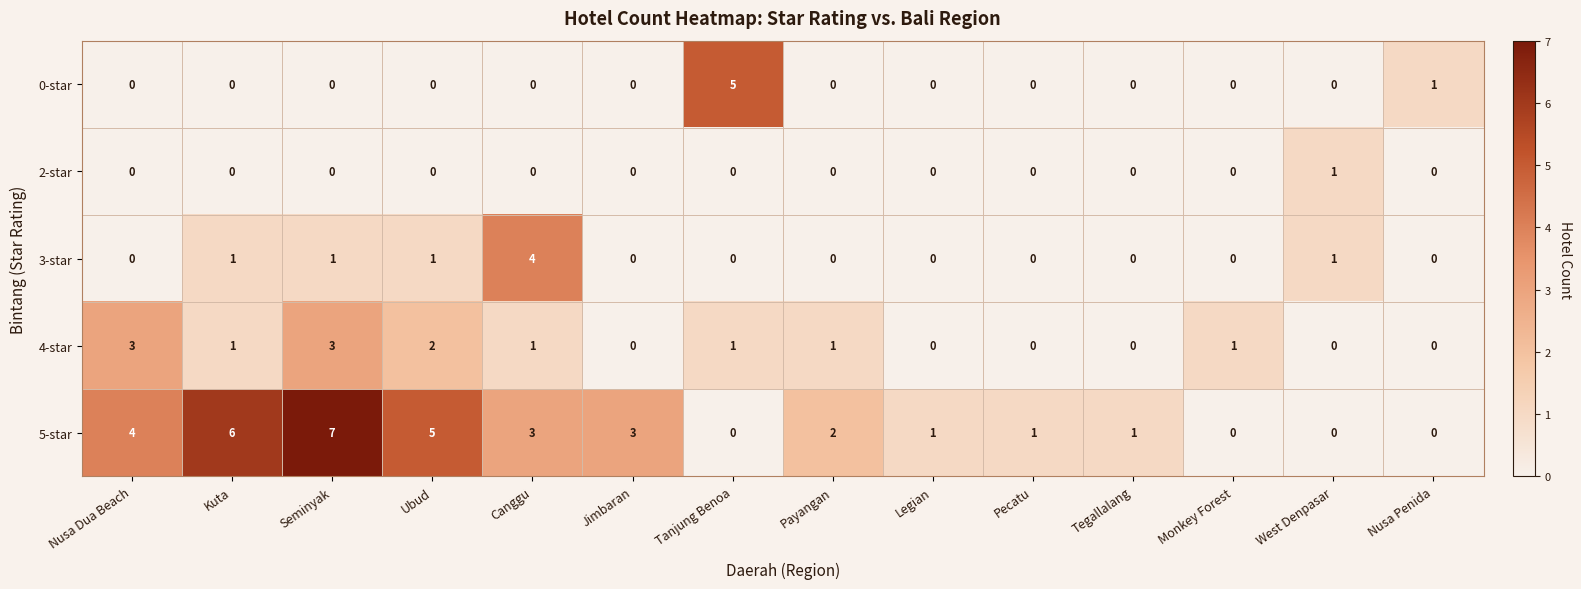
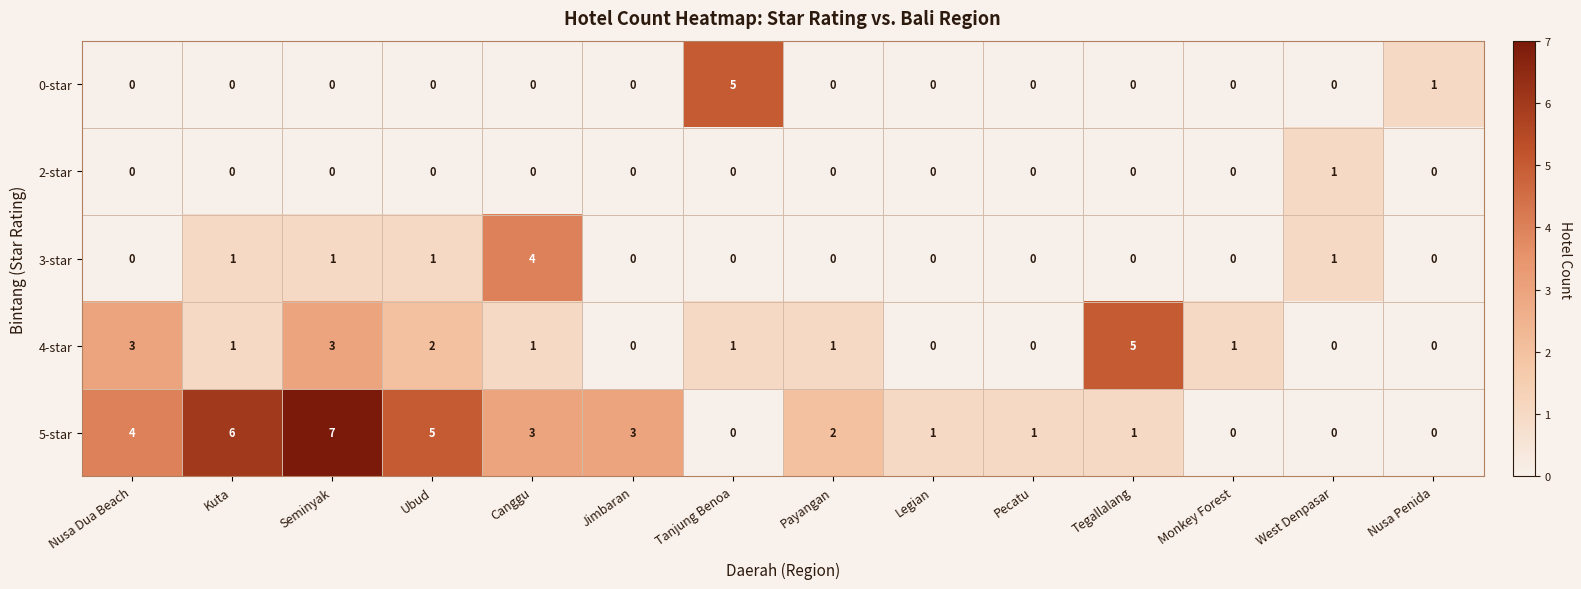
  {
    "0-star": {
      "Nusa Dua Beach": 0,
      "Kuta": 0,
      "Seminyak": 0,
      "Ubud": 0,
      "Canggu": 0,
      "Jimbaran": 0,
      "Tanjung Benoa": 5,
      "Payangan": 0,
      "Legian": 0,
      "Pecatu": 0,
      "Tegallalang": 0,
      "Monkey Forest": 0,
      "West Denpasar": 0,
      "Nusa Penida": 1
    },
    "2-star": {
      "Nusa Dua Beach": 0,
      "Kuta": 0,
      "Seminyak": 0,
      "Ubud": 0,
      "Canggu": 0,
      "Jimbaran": 0,
      "Tanjung Benoa": 0,
      "Payangan": 0,
      "Legian": 0,
      "Pecatu": 0,
      "Tegallalang": 0,
      "Monkey Forest": 0,
      "West Denpasar": 1,
      "Nusa Penida": 0
    },
    "3-star": {
      "Nusa Dua Beach": 0,
      "Kuta": 1,
      "Seminyak": 1,
      "Ubud": 1,
      "Canggu": 4,
      "Jimbaran": 0,
      "Tanjung Benoa": 0,
      "Payangan": 0,
      "Legian": 0,
      "Pecatu": 0,
      "Tegallalang": 0,
      "Monkey Forest": 0,
      "West Denpasar": 1,
      "Nusa Penida": 0
    },
    "4-star": {
      "Nusa Dua Beach": 3,
      "Kuta": 1,
      "Seminyak": 3,
      "Ubud": 2,
      "Canggu": 1,
      "Jimbaran": 0,
      "Tanjung Benoa": 1,
      "Payangan": 1,
      "Legian": 0,
      "Pecatu": 0,
-     "Tegallalang": 0,
+     "Tegallalang": 5,
      "Monkey Forest": 1,
      "West Denpasar": 0,
      "Nusa Penida": 0
    },
    "5-star": {
      "Nusa Dua Beach": 4,
      "Kuta": 6,
      "Seminyak": 7,
      "Ubud": 5,
      "Canggu": 3,
      "Jimbaran": 3,
      "Tanjung Benoa": 0,
      "Payangan": 2,
      "Legian": 1,
      "Pecatu": 1,
      "Tegallalang": 1,
      "Monkey Forest": 0,
      "West Denpasar": 0,
      "Nusa Penida": 0
    }
  }
